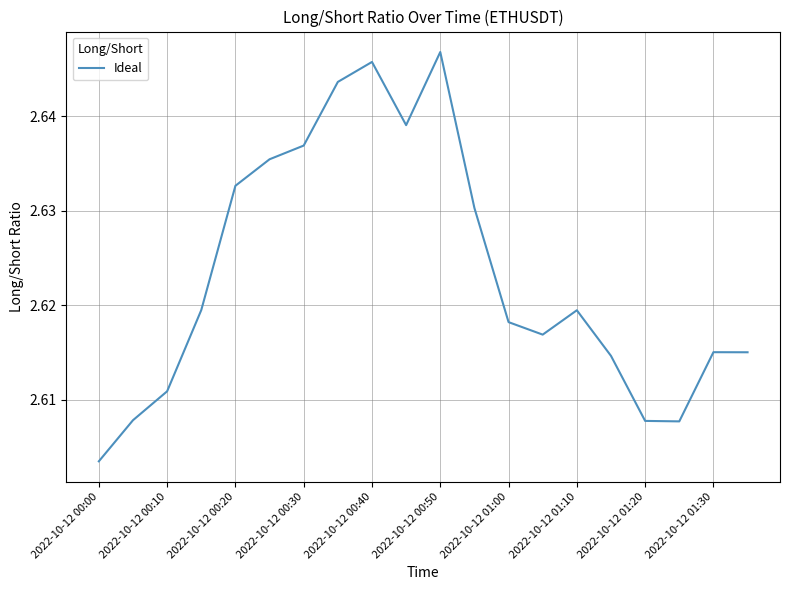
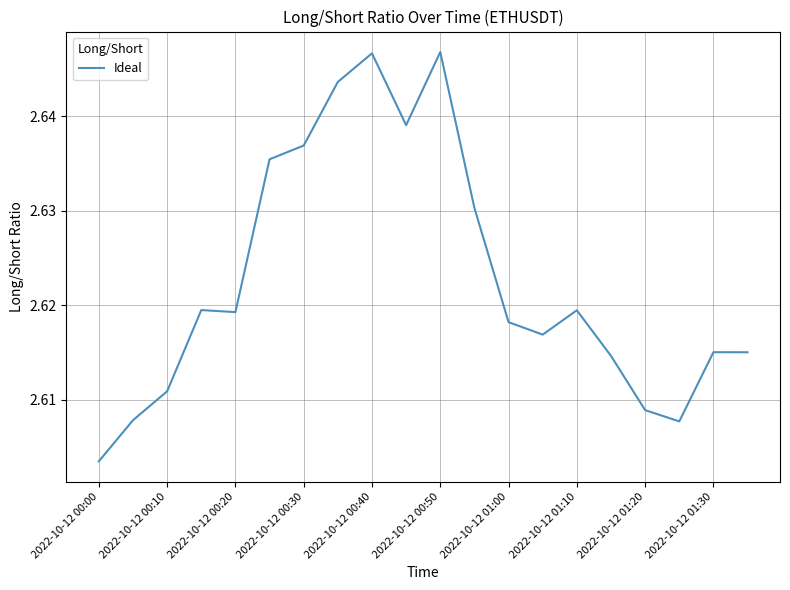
  {
    "2022-10-12 00:00": 2.603,
    "2022-10-12 00:10": 2.611,
-   "2022-10-12 00:20": 2.633,
+   "2022-10-12 00:20": 2.619,
    "2022-10-12 00:30": 2.637,
-   "2022-10-12 00:40": 2.646,
+   "2022-10-12 00:40": 2.647,
    "2022-10-12 00:50": 2.647,
    "2022-10-12 01:00": 2.618,
    "2022-10-12 01:10": 2.619,
-   "2022-10-12 01:20": 2.608,
+   "2022-10-12 01:20": 2.609,
    "2022-10-12 01:30": 2.615
  }
